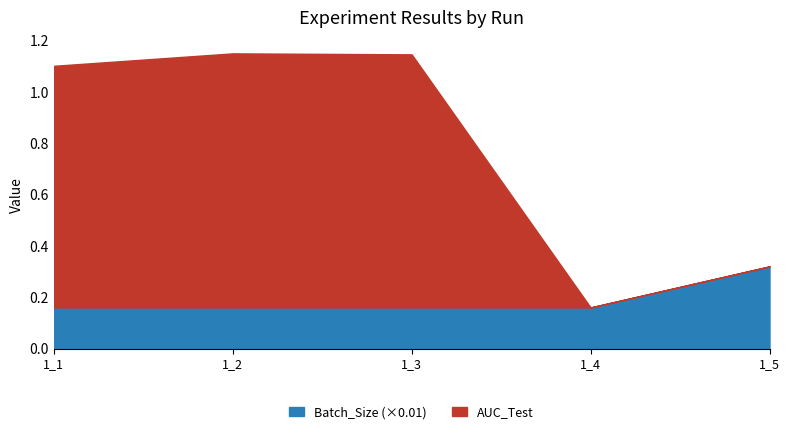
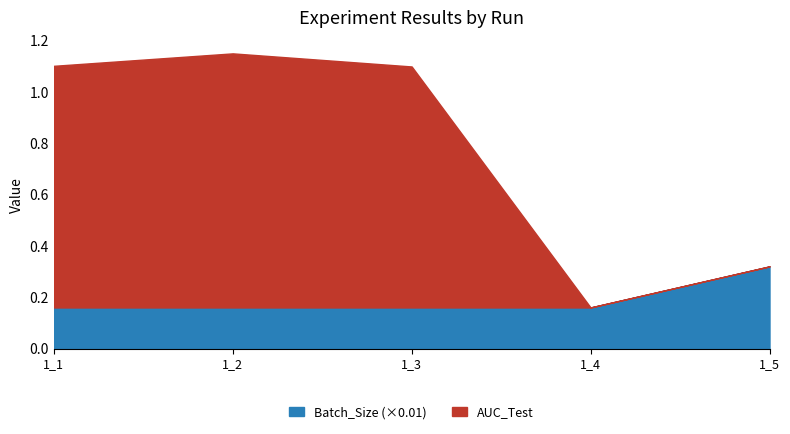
  {
    "AUC_Test": {
      "1_1": 0.94,
      "1_2": 0.99,
-     "1_3": 0.99
+     "1_3": 0.94
    }
  }
